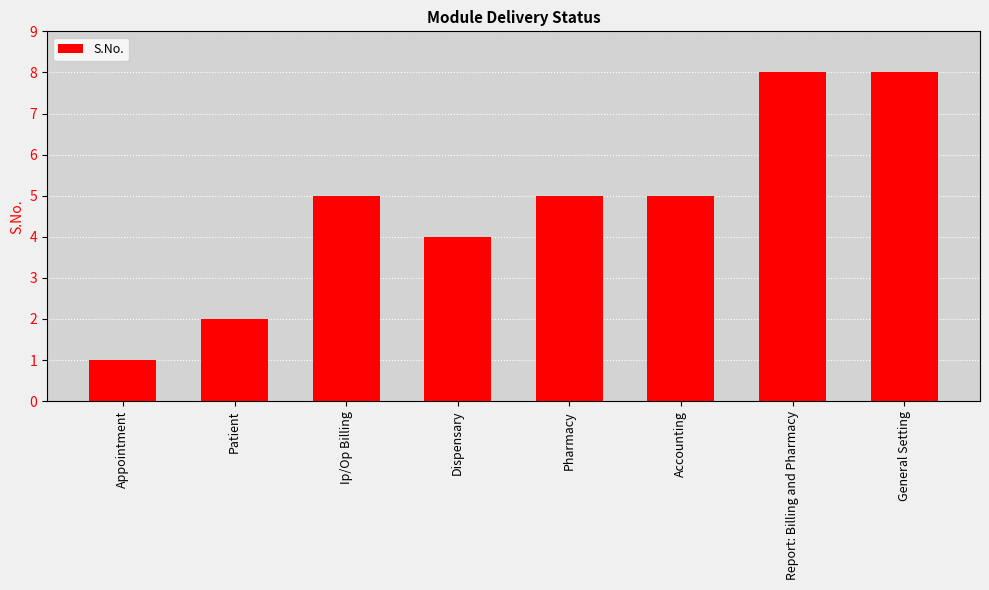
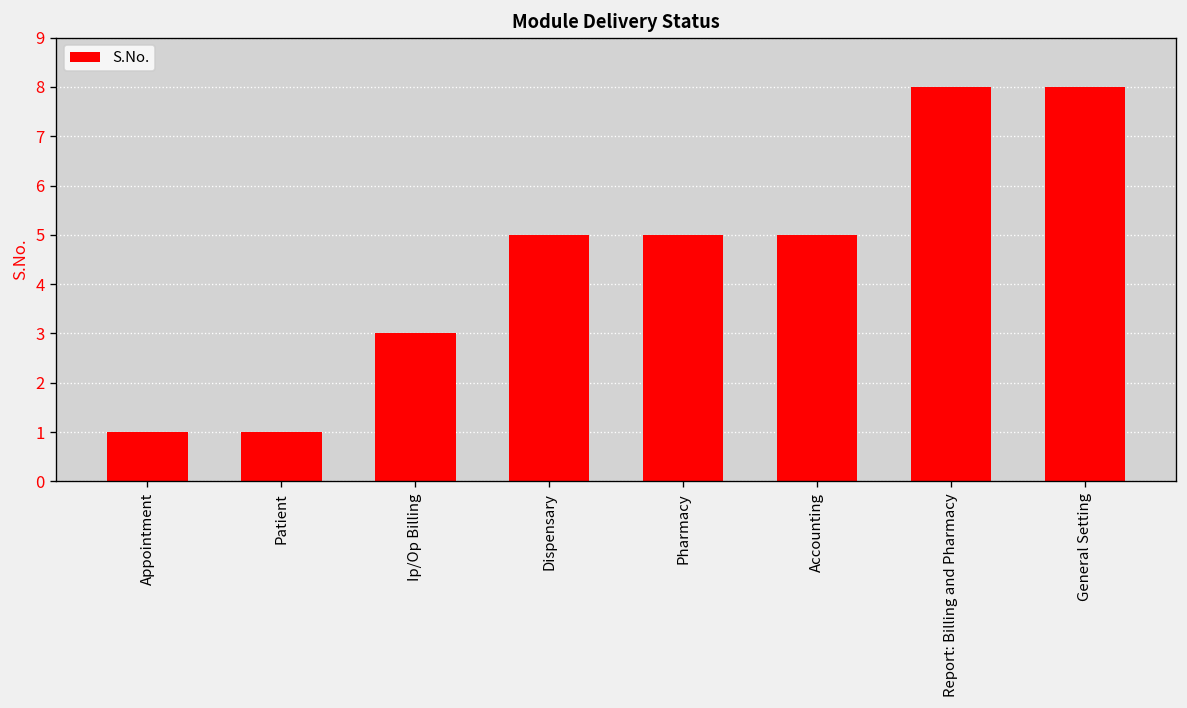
  {
    "Appointment": 1,
-   "Patient": 2,
-   "Ip/Op Billing": 5,
-   "Dispensary": 4,
+   "Patient": 1,
+   "Ip/Op Billing": 3,
+   "Dispensary": 5,
    "Pharmacy": 5,
    "Accounting": 5,
    "Report: Billing and Pharmacy": 8,
    "General Setting": 8
  }
